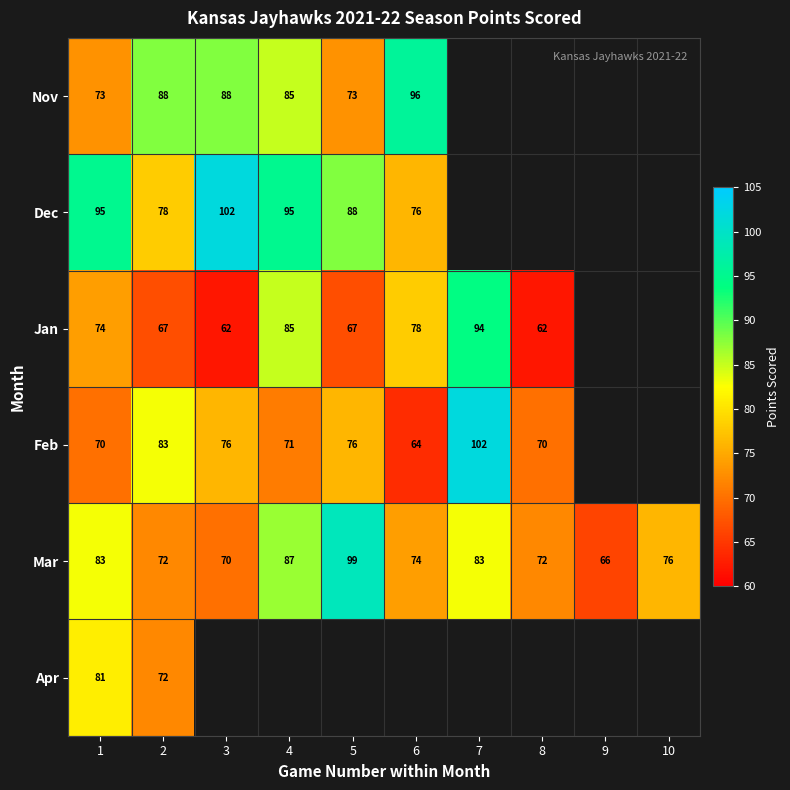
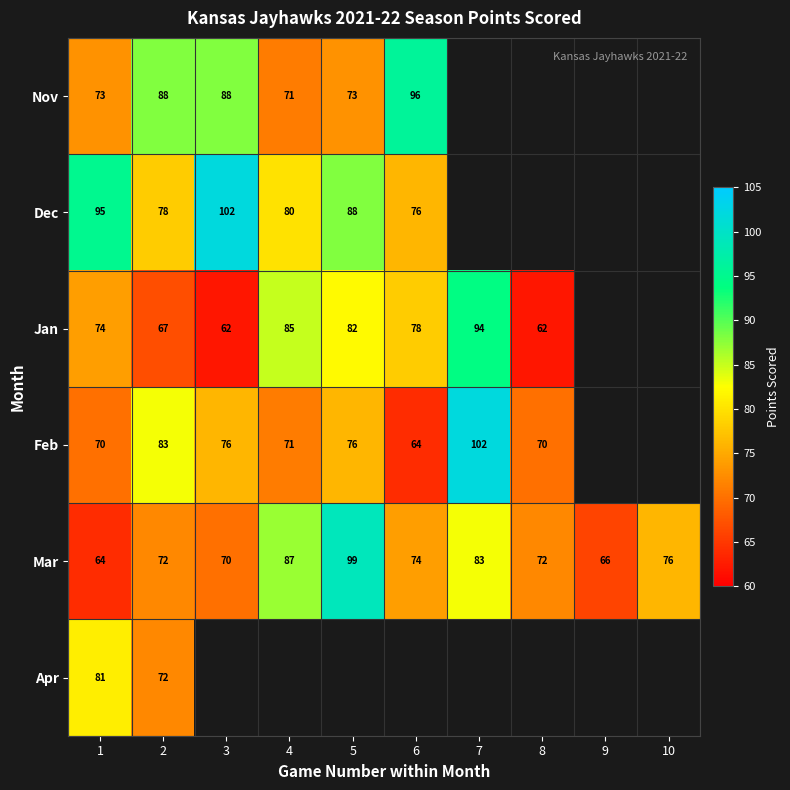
  {
    "Nov": {
      "1": 73,
      "2": 88,
      "3": 88,
-     "4": 85,
+     "4": 71,
      "5": 73,
      "6": 96
    },
    "Dec": {
      "1": 95,
      "2": 78,
      "3": 102,
-     "4": 95,
+     "4": 80,
      "5": 88,
      "6": 76
    },
    "Jan": {
      "1": 74,
      "2": 67,
      "3": 62,
      "4": 85,
-     "5": 67,
+     "5": 82,
      "6": 78,
      "7": 94,
      "8": 62
    },
    "Feb": {
      "1": 70,
      "2": 83,
      "3": 76,
      "4": 71,
      "5": 76,
      "6": 64,
      "7": 102,
      "8": 70
    },
    "Mar": {
-     "1": 83,
+     "1": 64,
      "2": 72,
      "3": 70,
      "4": 87,
      "5": 99,
      "6": 74,
      "7": 83,
      "8": 72,
      "9": 66,
      "10": 76
    },
    "Apr": {
      "1": 81,
      "2": 72
    }
  }
